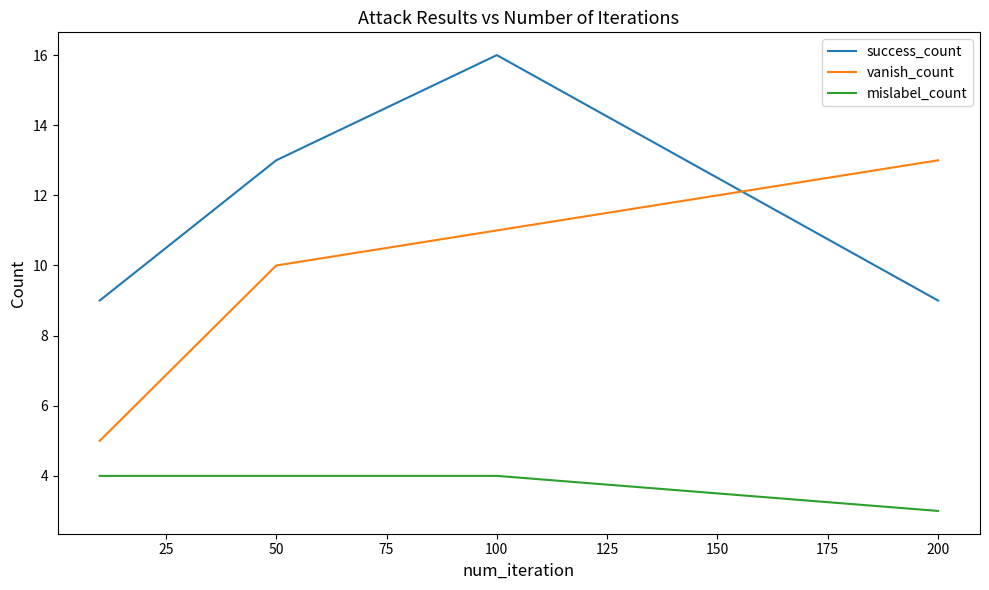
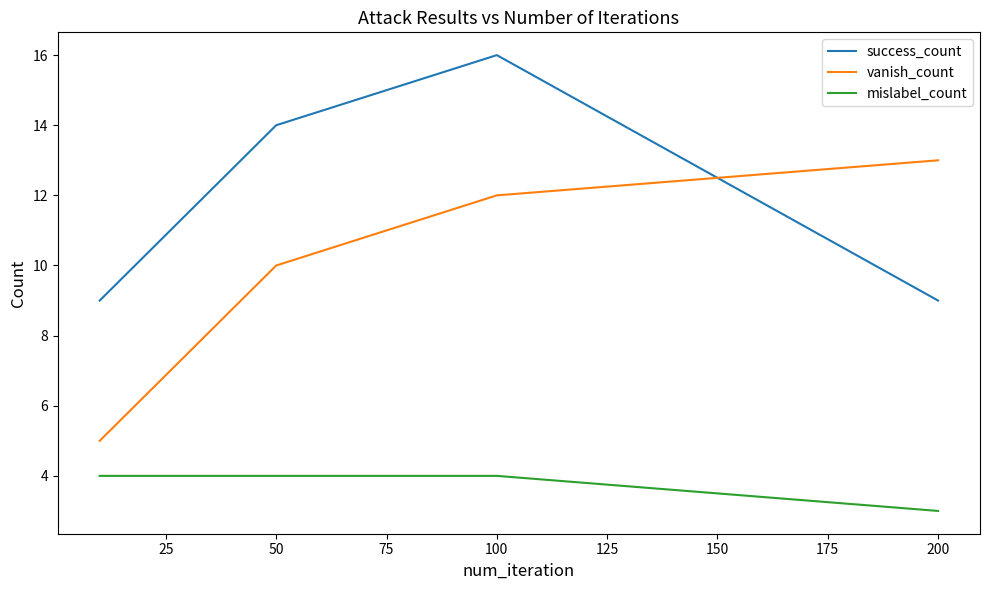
  {
    "success_count": {
-     "50": 13,
+     "50": 14,
      "100": 16,
      "200": 9
    },
    "vanish_count": {
      "50": 10,
-     "100": 11,
+     "100": 12,
      "200": 13
    },
    "mislabel_count": {
      "50": 4,
      "100": 4,
      "200": 3
    }
  }
